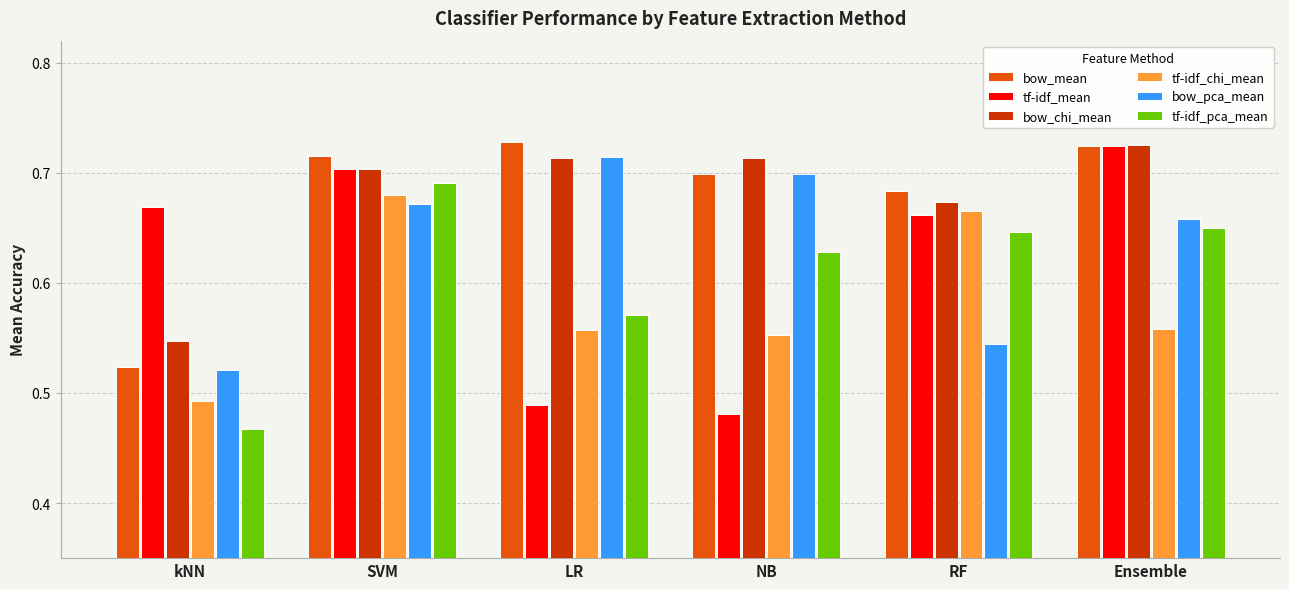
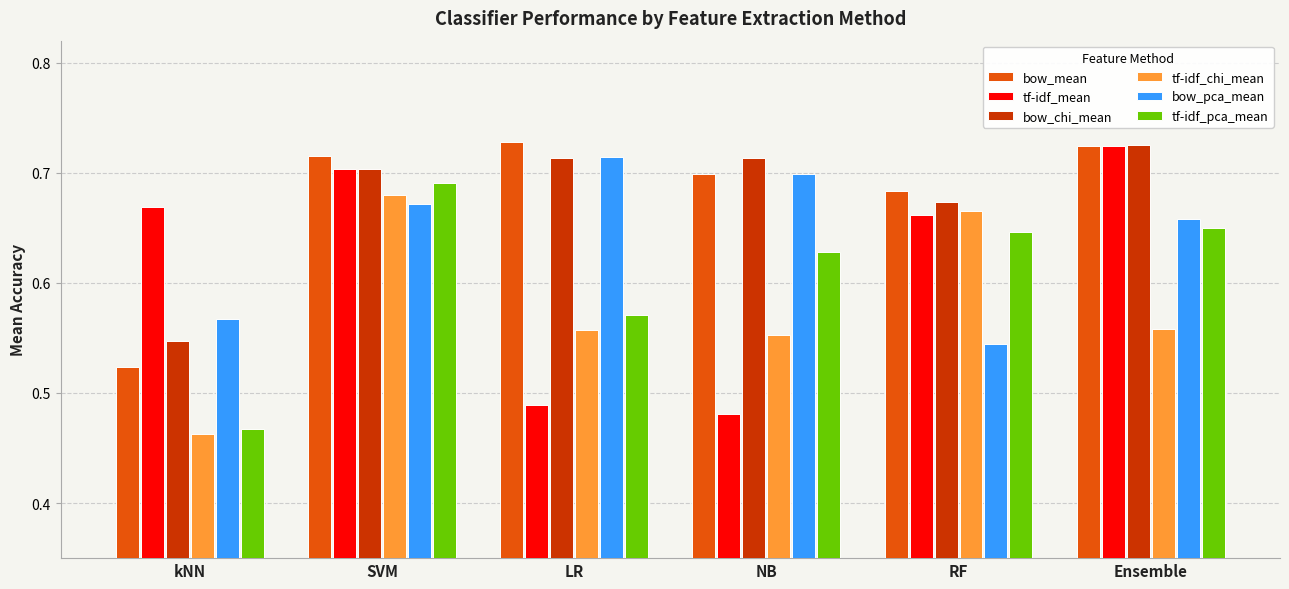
  {
    "tf-idf_mean": {
      "kNN": 0.669,
      "SVM": 0.704,
      "LR": 0.489,
      "NB": 0.481,
      "RF": 0.662,
      "Ensemble": 0.724
    },
    "tf-idf_chi_mean": {
-     "kNN": 0.493,
+     "kNN": 0.462,
      "SVM": 0.680,
      "LR": 0.557,
      "NB": 0.553,
      "RF": 0.666,
      "Ensemble": 0.558
    },
    "bow_pca_mean": {
-     "kNN": 0.521,
+     "kNN": 0.568,
      "SVM": 0.672,
      "LR": 0.714,
      "NB": 0.699,
      "RF": 0.545,
      "Ensemble": 0.658
    },
    "tf-idf_pca_mean": {
      "kNN": 0.467,
      "SVM": 0.690,
      "LR": 0.571,
      "NB": 0.628,
      "RF": 0.646,
      "Ensemble": 0.650
    }
  }
